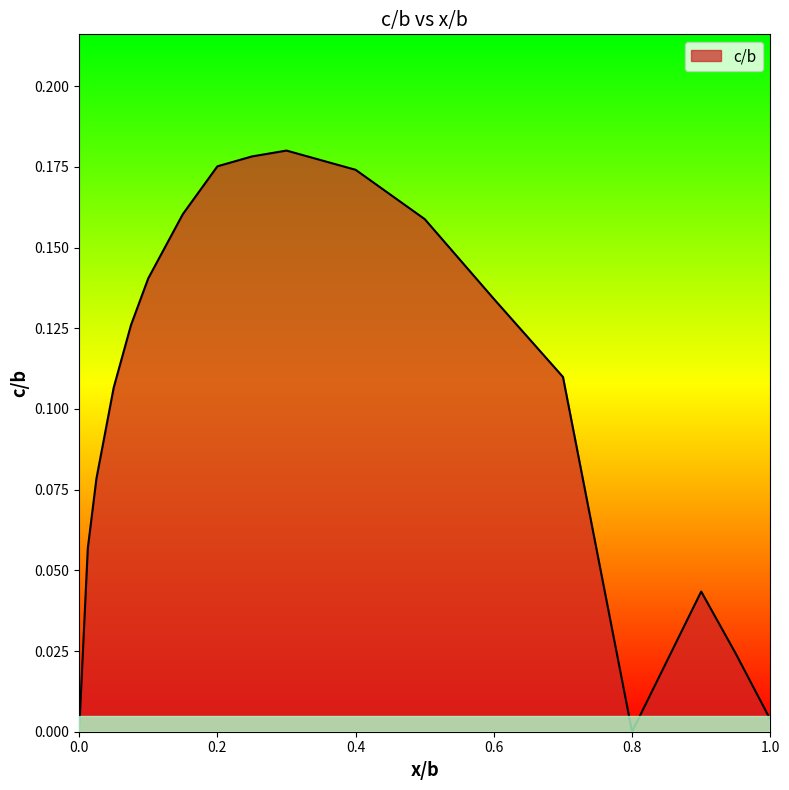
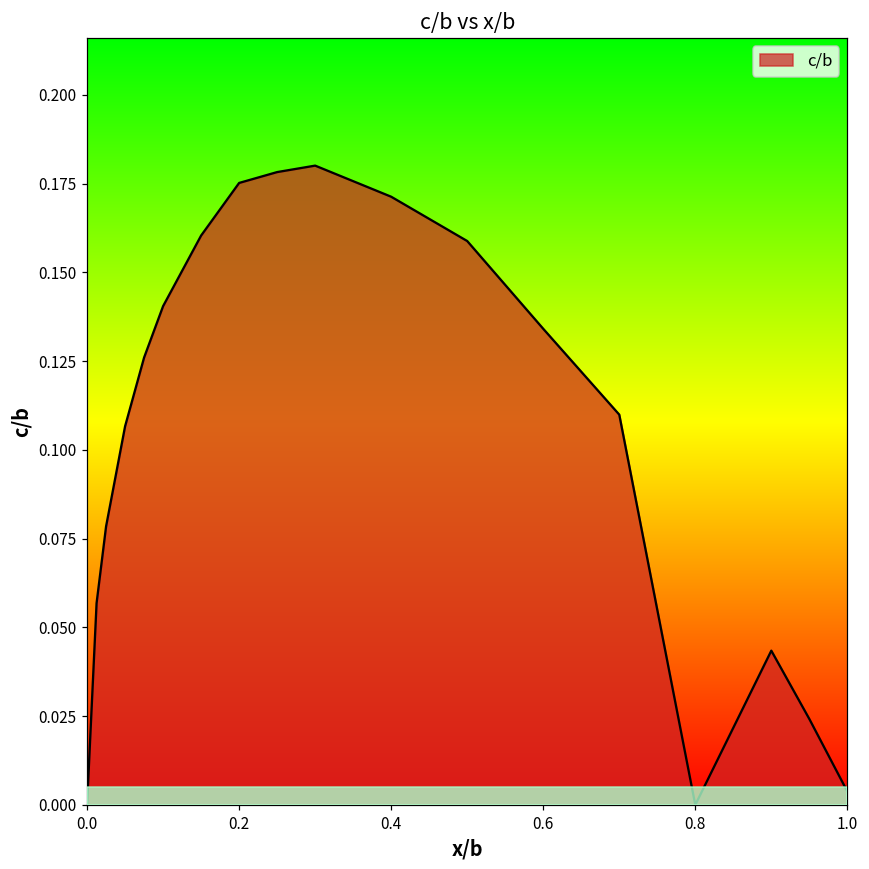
  {
    "0.2": 0.175,
-   "0.4": 0.174,
+   "0.4": 0.171,
    "0.6": 0.134
  }
